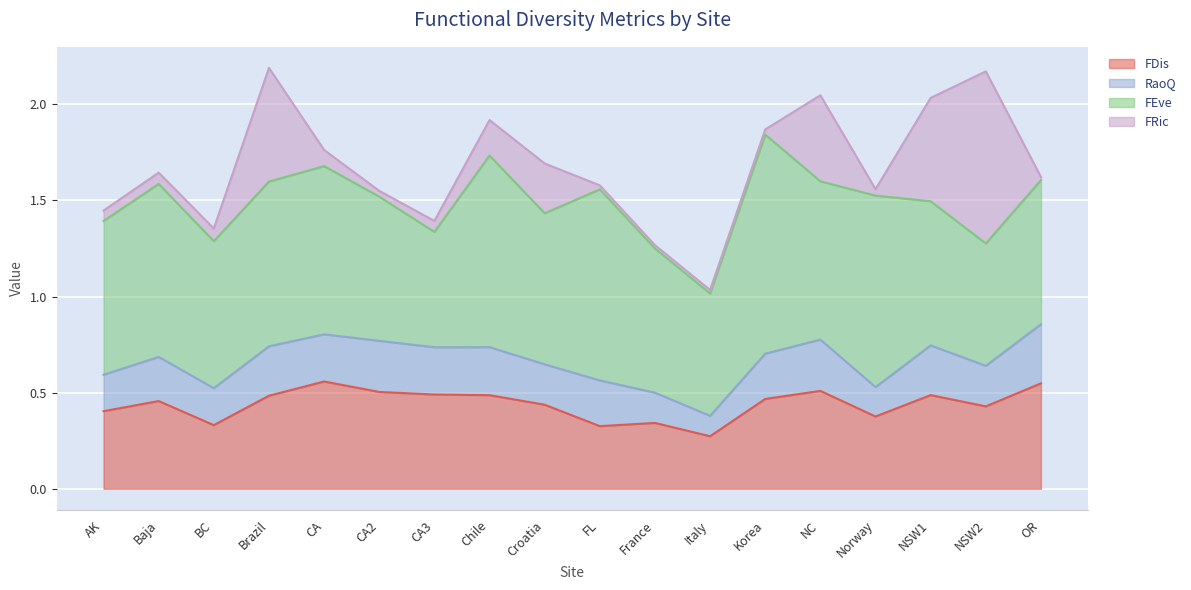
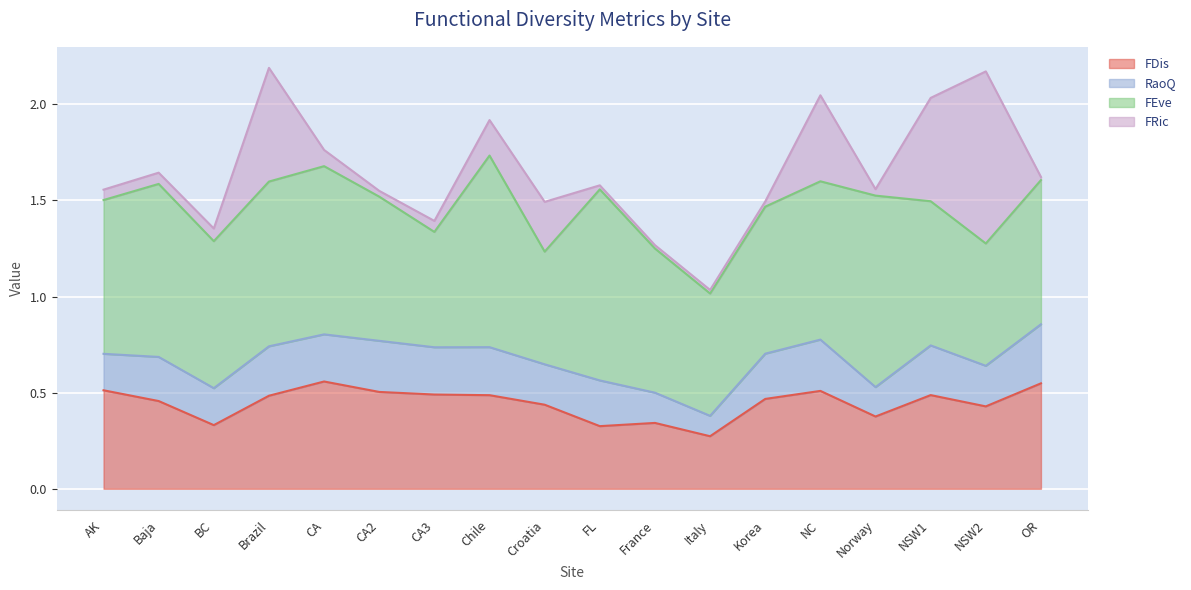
  {
    "FDis": {
-     "AK": 0.40,
+     "AK": 0.51,
      "Baja": 0.46,
      "BC": 0.33,
      "Brazil": 0.48,
      "CA": 0.56,
      "CA2": 0.50,
      "CA3": 0.49,
      "Chile": 0.49,
      "Croatia": 0.44,
      "FL": 0.33,
      "France": 0.34,
      "Italy": 0.27,
      "Korea": 0.47,
      "NC": 0.51,
      "Norway": 0.38,
      "NSW1": 0.49,
      "NSW2": 0.43,
      "OR": 0.55
    },
    "FEve": {
      "AK": 0.80,
      "Baja": 0.90,
      "BC": 0.76,
      "Brazil": 0.86,
      "CA": 0.87,
      "CA2": 0.75,
      "CA3": 0.60,
      "Chile": 1.00,
-     "Croatia": 0.79,
+     "Croatia": 0.59,
      "FL": 0.99,
      "France": 0.75,
      "Italy": 0.64,
-     "Korea": 1.14,
+     "Korea": 0.76,
      "NC": 0.82,
      "Norway": 1.00,
      "NSW1": 0.75,
      "NSW2": 0.64,
      "OR": 0.75
    }
  }
